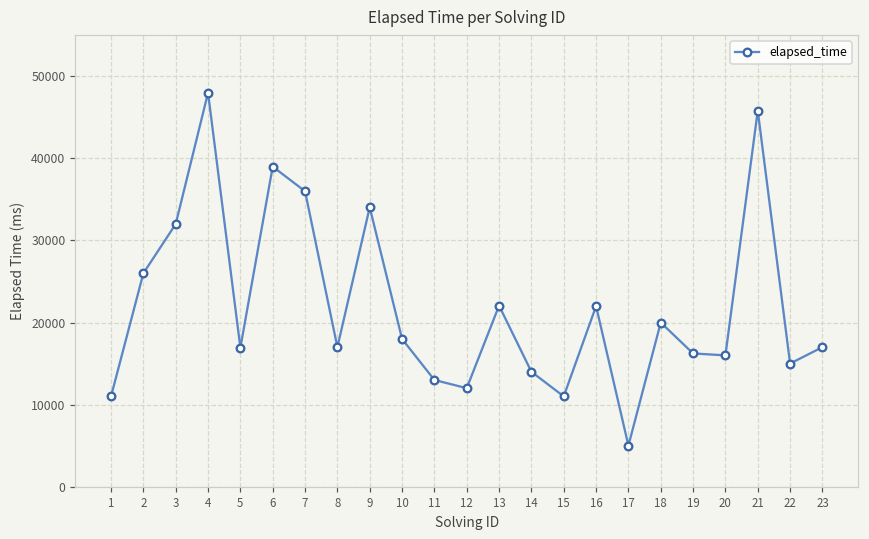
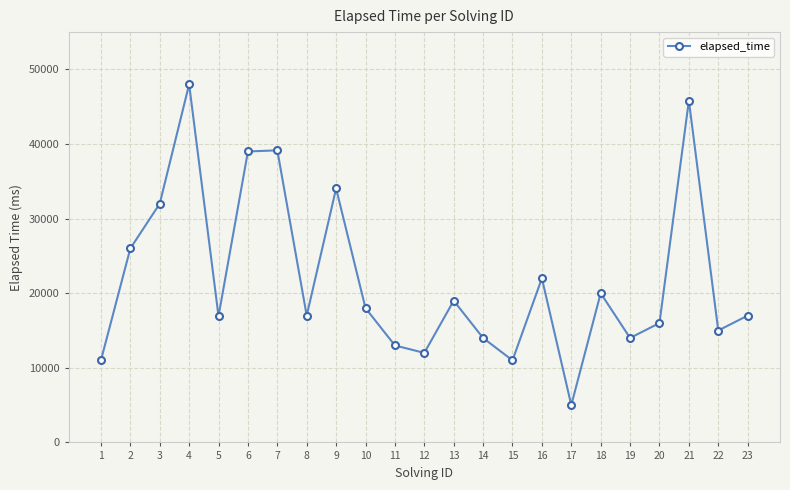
  {
    "1": 11000,
    "2": 26000,
    "3": 32000,
    "4": 48000,
    "5": 17000,
    "6": 39000,
-   "7": 36000,
+   "7": 39000,
    "8": 17000,
    "9": 34000,
    "10": 18000,
    "11": 13000,
    "12": 12000,
-   "13": 22000,
+   "13": 19000,
    "14": 14000,
    "15": 11000,
    "16": 22000,
    "17": 5000,
    "18": 20000,
-   "19": 16000,
+   "19": 14000,
    "20": 16000,
    "21": 46000,
    "22": 15000,
    "23": 17000
  }
